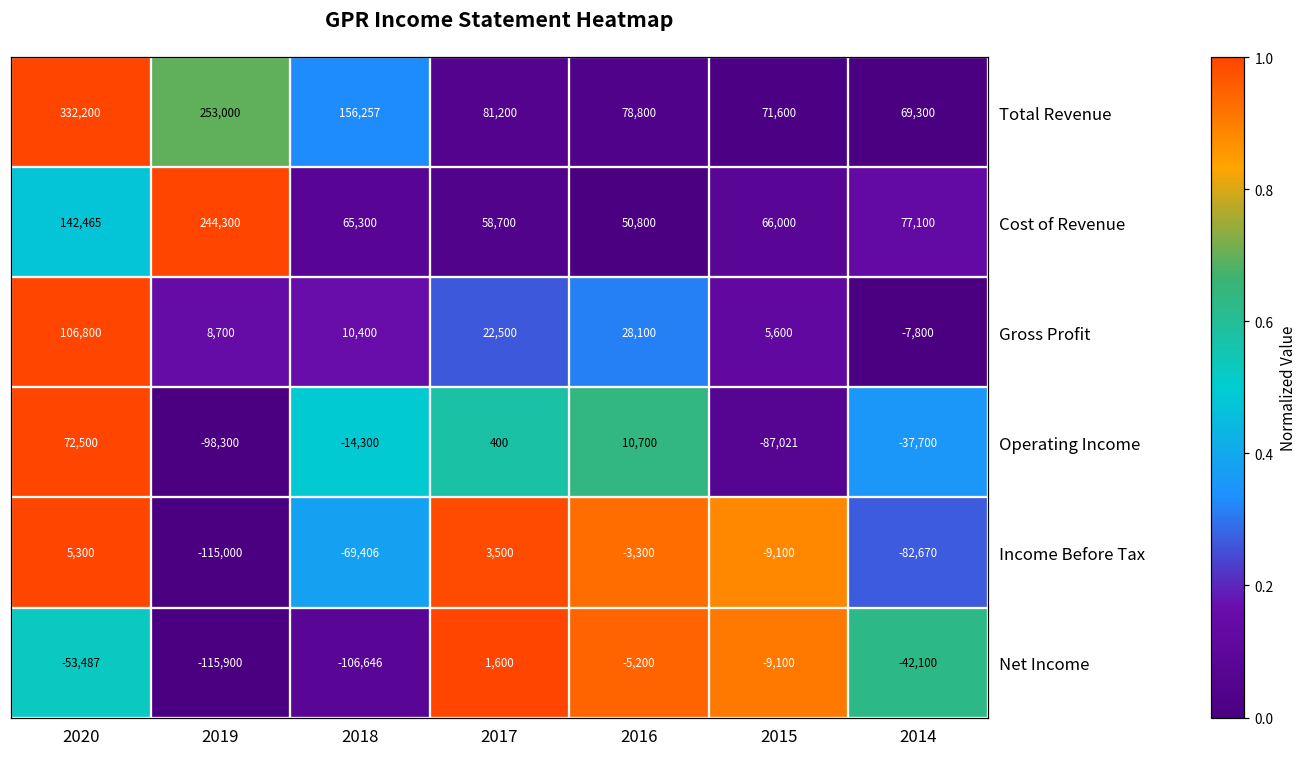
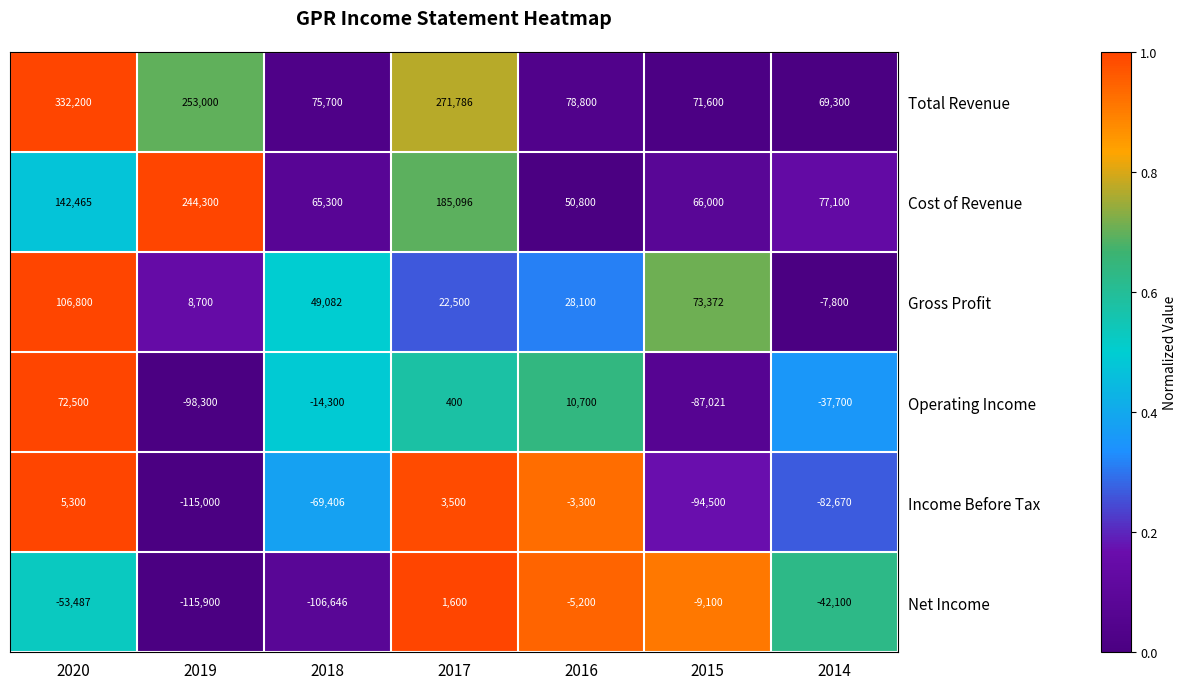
  {
    "Total Revenue": {
      "2020": "332,200",
      "2019": "253,000",
-     "2018": "156,257",
-     "2017": "81,200",
+     "2018": "75,700",
+     "2017": "271,786",
      "2016": "78,800",
      "2015": "71,600",
      "2014": "69,300"
    },
    "Cost of Revenue": {
      "2020": "142,465",
      "2019": "244,300",
      "2018": "65,300",
-     "2017": "58,700",
+     "2017": "185,096",
      "2016": "50,800",
      "2015": "66,000",
      "2014": "77,100"
    },
    "Gross Profit": {
      "2020": "106,800",
      "2019": "8,700",
-     "2018": "10,400",
+     "2018": "49,082",
      "2017": "22,500",
      "2016": "28,100",
-     "2015": "5,600",
+     "2015": "73,372",
      "2014": "-7,800"
    },
    "Operating Income": {
      "2020": "72,500",
      "2019": "-98,300",
      "2018": "-14,300",
      "2017": "400",
      "2016": "10,700",
      "2015": "-87,021",
      "2014": "-37,700"
    },
    "Income Before Tax": {
      "2020": "5,300",
      "2019": "-115,000",
      "2018": "-69,406",
      "2017": "3,500",
      "2016": "-3,300",
-     "2015": "-9,100",
+     "2015": "-94,500",
      "2014": "-82,670"
    },
    "Net Income": {
      "2020": "-53,487",
      "2019": "-115,900",
      "2018": "-106,646",
      "2017": "1,600",
      "2016": "-5,200",
      "2015": "-9,100",
      "2014": "-42,100"
    }
  }
